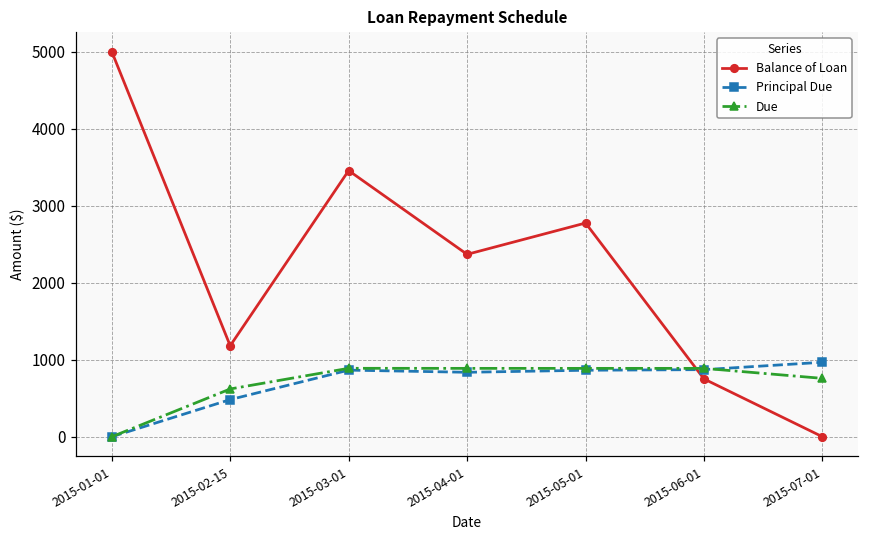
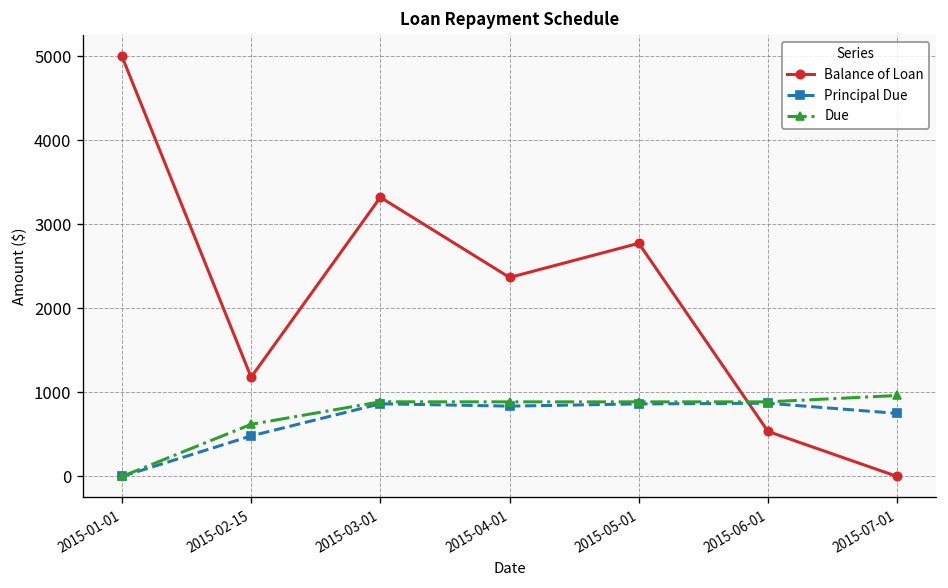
  {
    "Balance of Loan": {
      "2015-01-01": 5000,
      "2015-02-15": 1200,
-     "2015-03-01": 3500,
+     "2015-03-01": 3300,
      "2015-04-01": 2400,
      "2015-05-01": 2800,
-     "2015-06-01": 800,
+     "2015-06-01": 500,
      "2015-07-01": 0
    },
    "Principal Due": {
      "2015-02-15": 500,
      "2015-04-01": 800,
-     "2015-07-01": 1000
+     "2015-07-01": 800
    },
    "Due": {
      "2015-02-15": 600,
      "2015-04-01": 900,
-     "2015-07-01": 800
+     "2015-07-01": 1000
    }
  }
